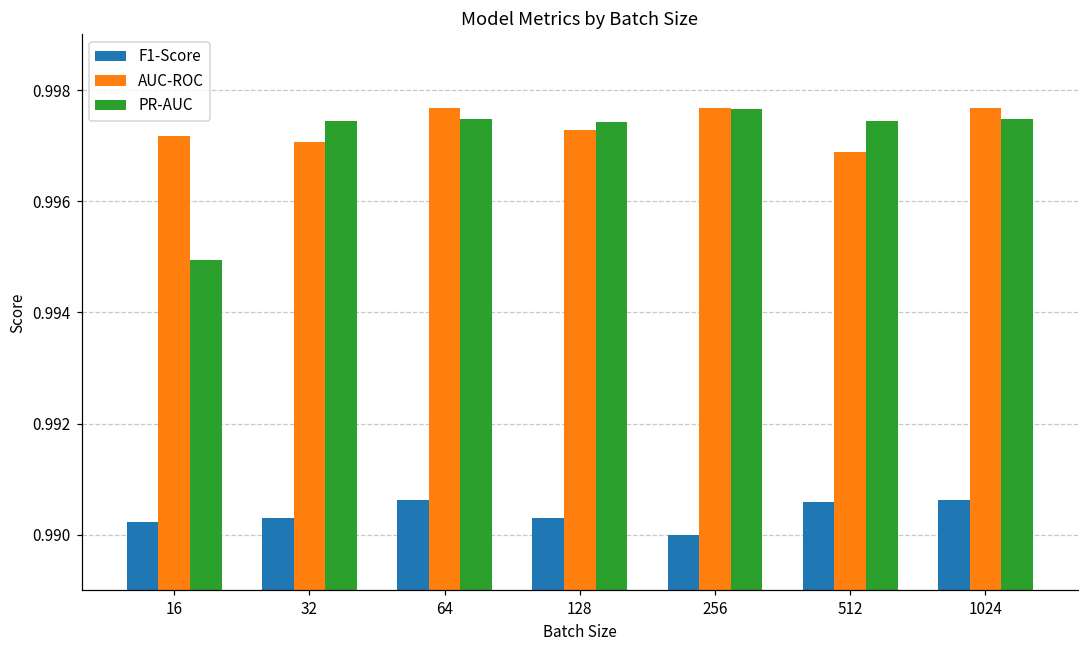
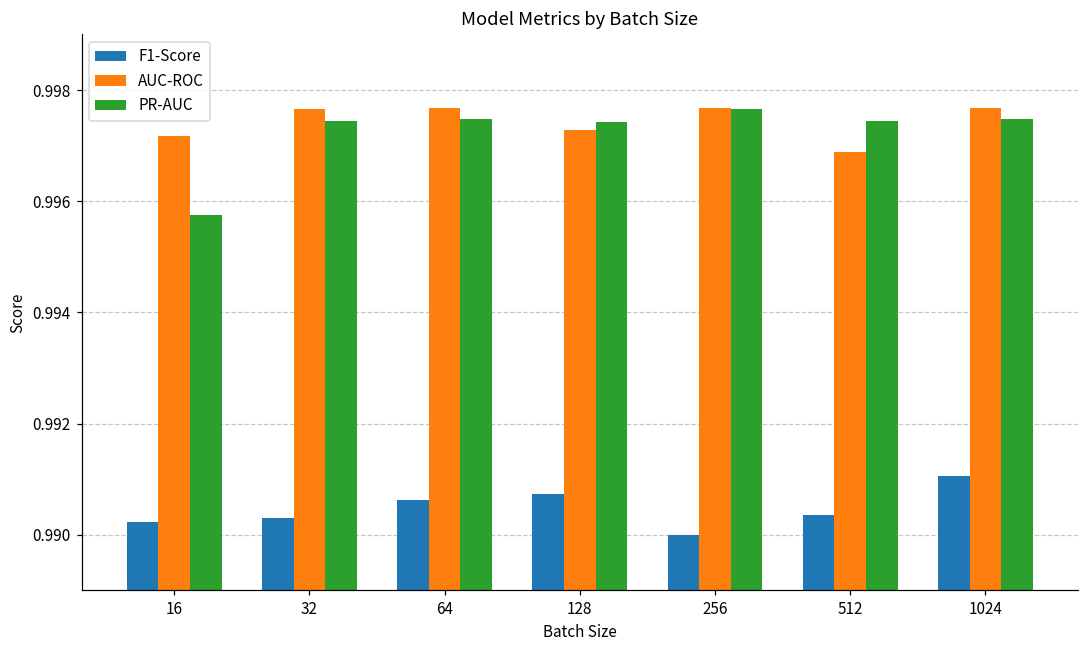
  {
    "F1-Score": {
      "16": 0.9902,
      "32": 0.9903,
      "64": 0.9906,
-     "128": 0.9903,
+     "128": 0.9907,
      "256": 0.9900,
-     "512": 0.9906,
-     "1024": 0.9906
+     "512": 0.9904,
+     "1024": 0.9910
    },
    "AUC-ROC": {
      "16": 0.9972,
-     "32": 0.9971,
+     "32": 0.9977,
      "64": 0.9977,
      "128": 0.9973,
      "256": 0.9977,
      "512": 0.9969,
      "1024": 0.9977
    },
    "PR-AUC": {
-     "16": 0.9949,
+     "16": 0.9957,
      "32": 0.9975,
      "64": 0.9975,
      "128": 0.9974,
      "256": 0.9977,
      "512": 0.9974,
      "1024": 0.9975
    }
  }
